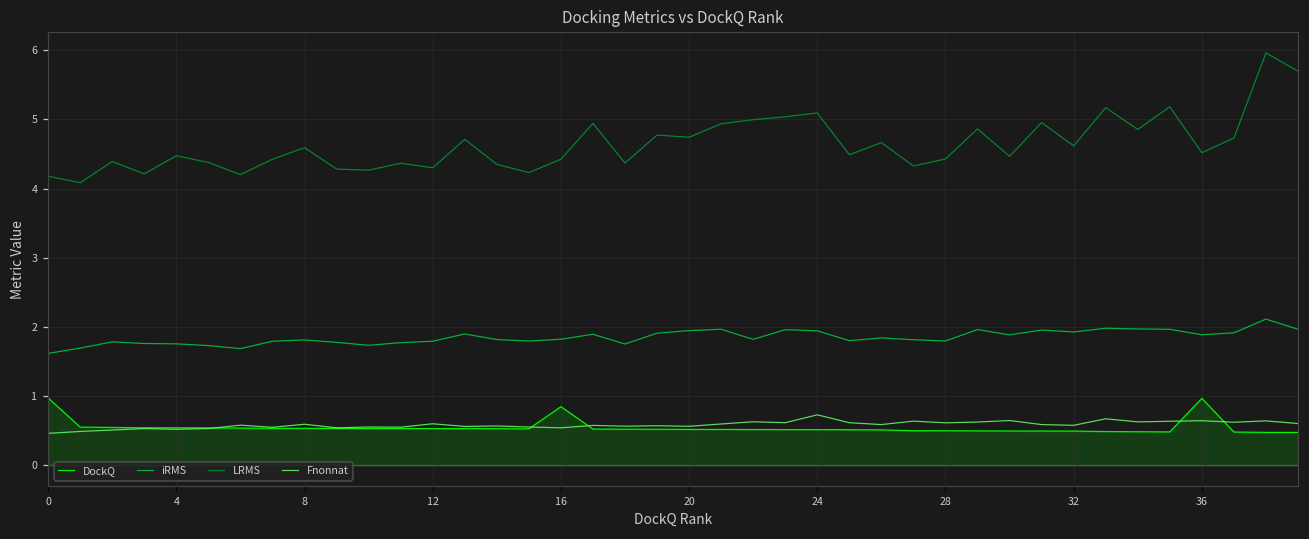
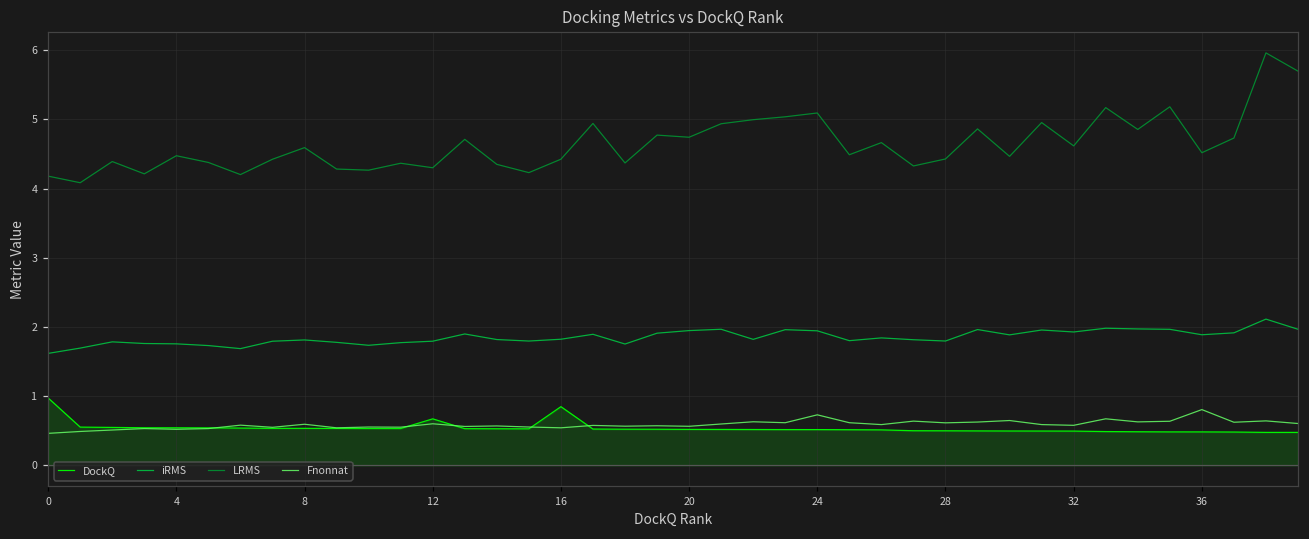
  {
    "DockQ": {
      "0": 1.0,
      "8": 0.5,
-     "12": 0.5,
+     "12": 0.7,
      "16": 0.8,
      "20": 0.5,
      "24": 0.5,
      "28": 0.5,
      "32": 0.5,
-     "36": 1.0
+     "36": 0.5
    },
    "Fnonnat": {
      "0": 0.5,
      "8": 0.6,
      "12": 0.6,
      "16": 0.5,
      "20": 0.6,
      "24": 0.7,
      "28": 0.6,
      "32": 0.6,
-     "36": 0.6
+     "36": 0.8
    }
  }
